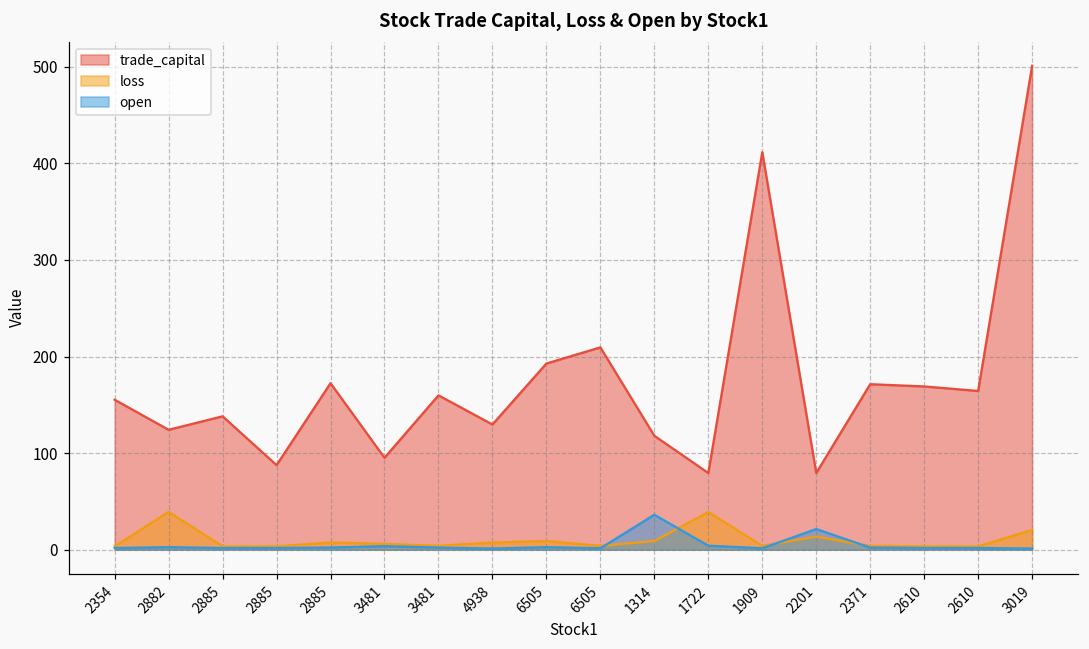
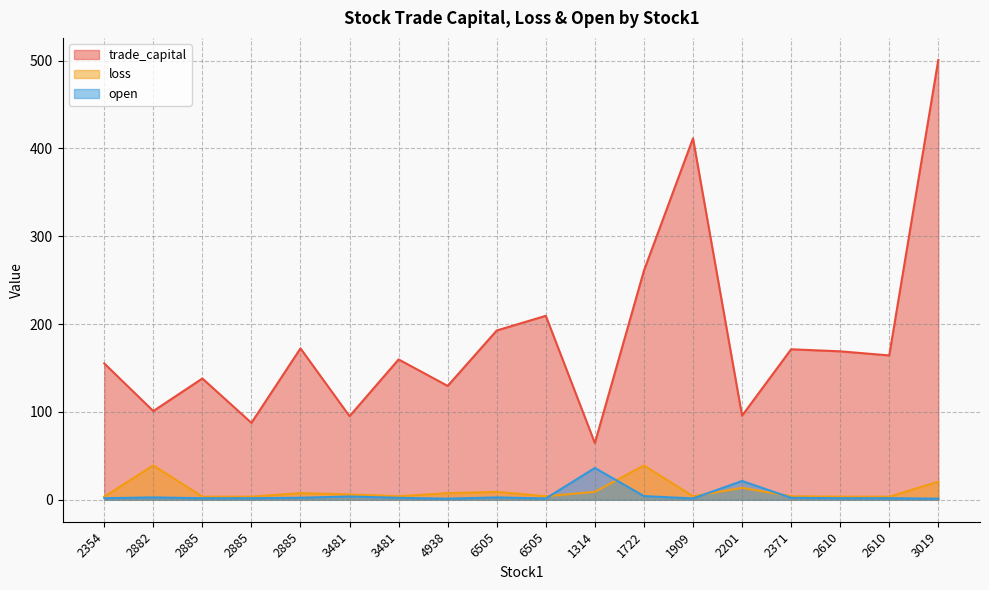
  {
    "trade_capital": {
      "2354": 160,
-     "2882": 120,
+     "2882": 100,
      "4938": 130,
-     "1314": 120,
-     "1722": 80,
+     "1314": 60,
+     "1722": 260,
      "1909": 410,
-     "2201": 80,
+     "2201": 100,
      "2371": 170,
      "3019": 500
    },
    "loss": {
      "2882": 40,
      "4938": 10,
      "1314": 10,
      "1722": 40,
      "2201": 10,
      "3019": 20
    },
    "open": {
      "2882": 0,
      "4938": 0,
      "1314": 40,
      "1722": 0,
      "2201": 20,
      "3019": 0
    }
  }
